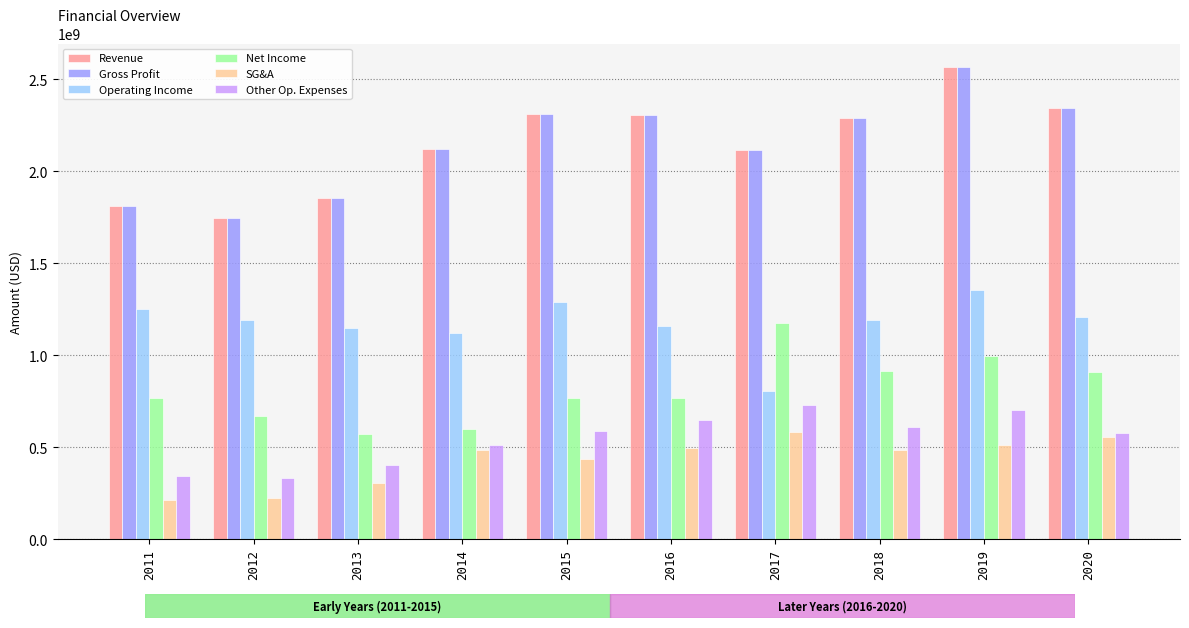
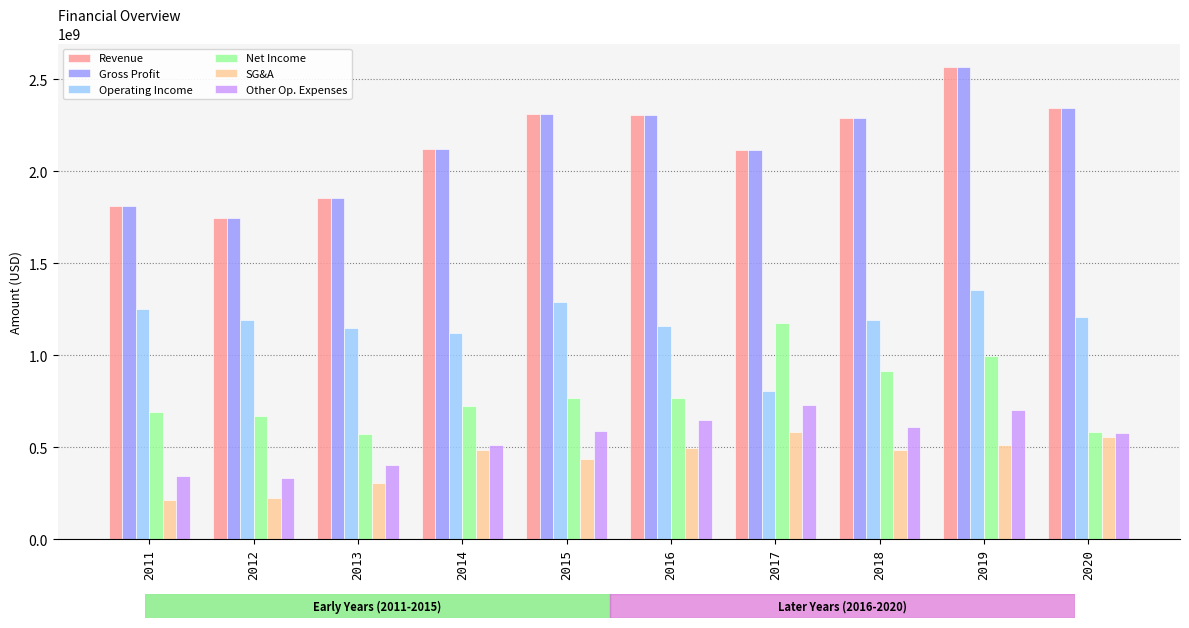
  {
    "Net Income": {
-     "2011": 770000000,
+     "2011": 690000000,
      "2012": 670000000,
      "2013": 570000000,
-     "2014": 600000000,
+     "2014": 730000000,
      "2015": 770000000,
      "2016": 770000000,
      "2017": 1170000000,
      "2018": 920000000,
      "2019": 990000000,
-     "2020": 910000000
+     "2020": 580000000
    }
  }
